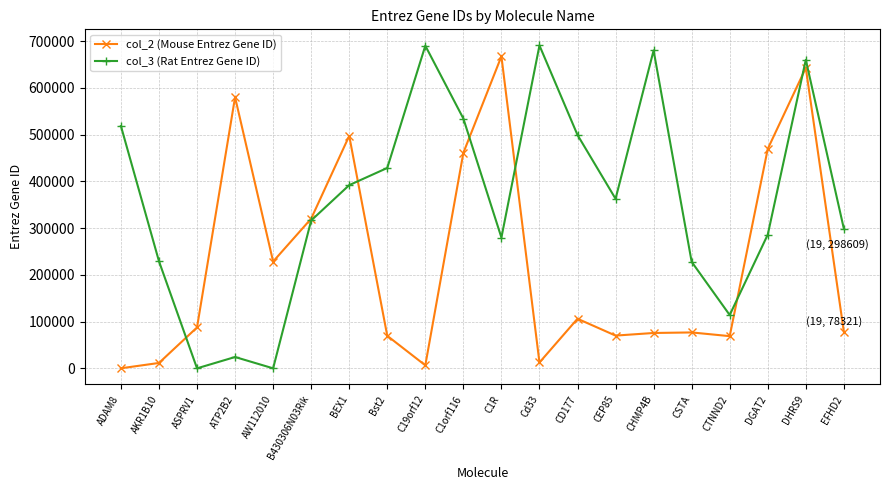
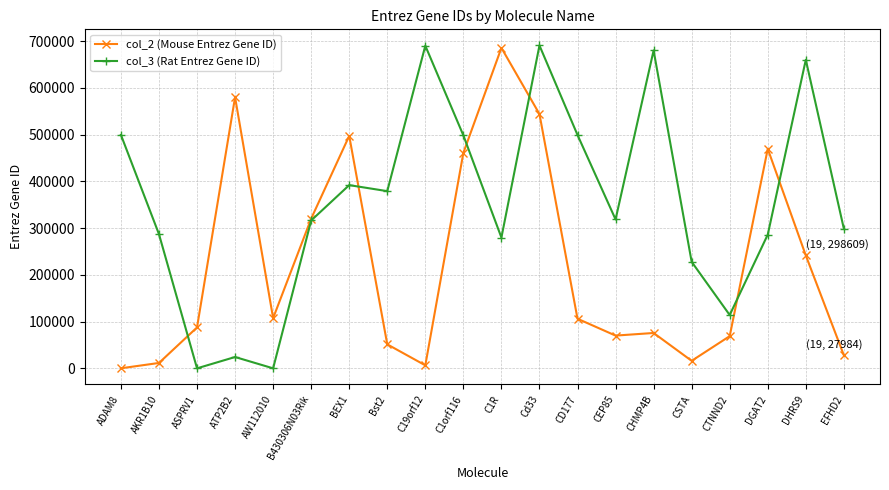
  {
    "col_2 (Mouse Entrez Gene ID)": {
-     "AW112010": 230000,
-     "Bst2": 70000,
-     "C1R": 670000,
-     "Cd33": 10000,
-     "CSTA": 80000,
-     "DHRS9": 640000,
-     "EFHD2": 78321
+     "AW112010": 110000,
+     "Bst2": 50000,
+     "C1R": 690000,
+     "Cd33": 540000,
+     "CSTA": 20000,
+     "DHRS9": 240000,
+     "EFHD2": 27984
    },
    "col_3 (Rat Entrez Gene ID)": {
-     "ADAM8": 520000,
-     "AKR1B10": 230000,
+     "ADAM8": 500000,
+     "AKR1B10": 290000,
      "ASPRV1": 0,
      "ATP2B2": 20000,
      "AW112010": 0,
      "BEX1": 390000,
-     "Bst2": 430000,
+     "Bst2": 380000,
      "C19orf12": 690000,
-     "C1orf116": 530000,
+     "C1orf116": 500000,
      "C1R": 280000,
      "Cd33": 690000,
      "CD177": 500000,
-     "CEP85": 360000,
+     "CEP85": 320000,
      "CHMP4B": 680000,
      "CSTA": 230000,
      "CTNND2": 110000,
      "DGAT2": 290000,
      "DHRS9": 660000
    }
  }
